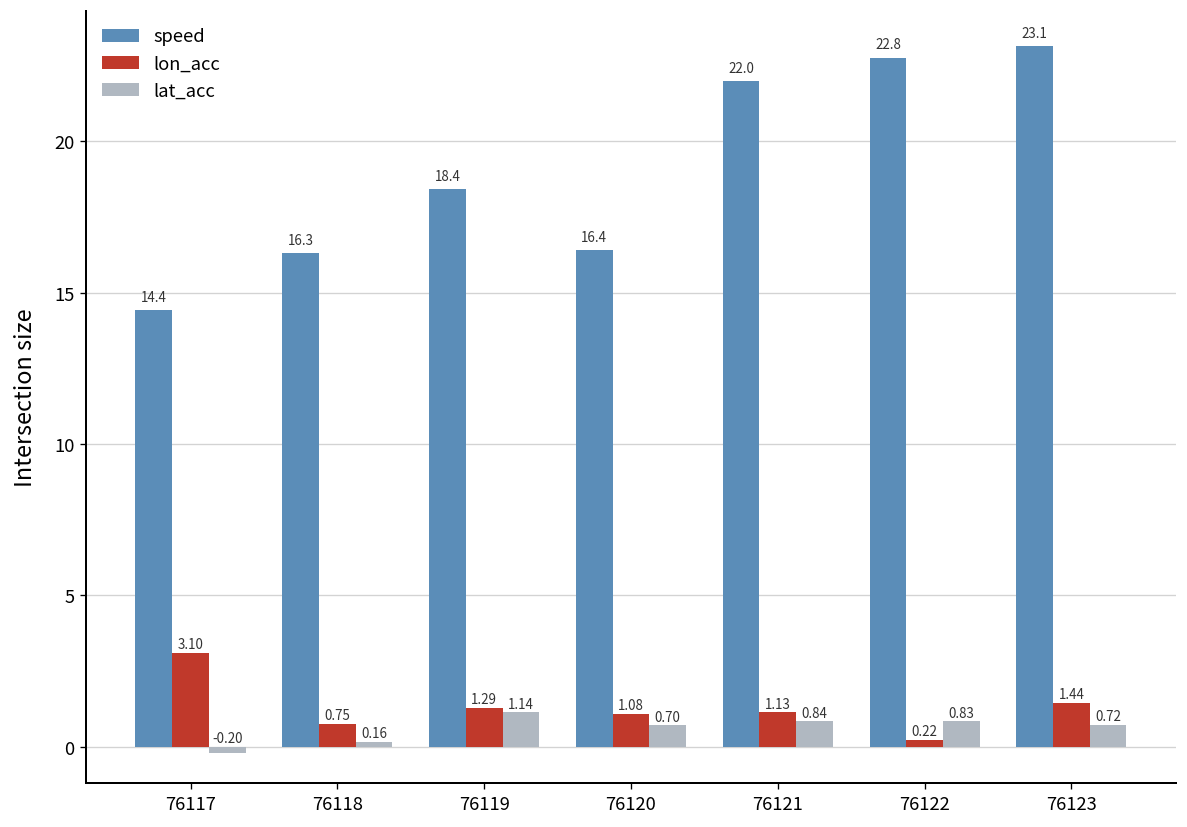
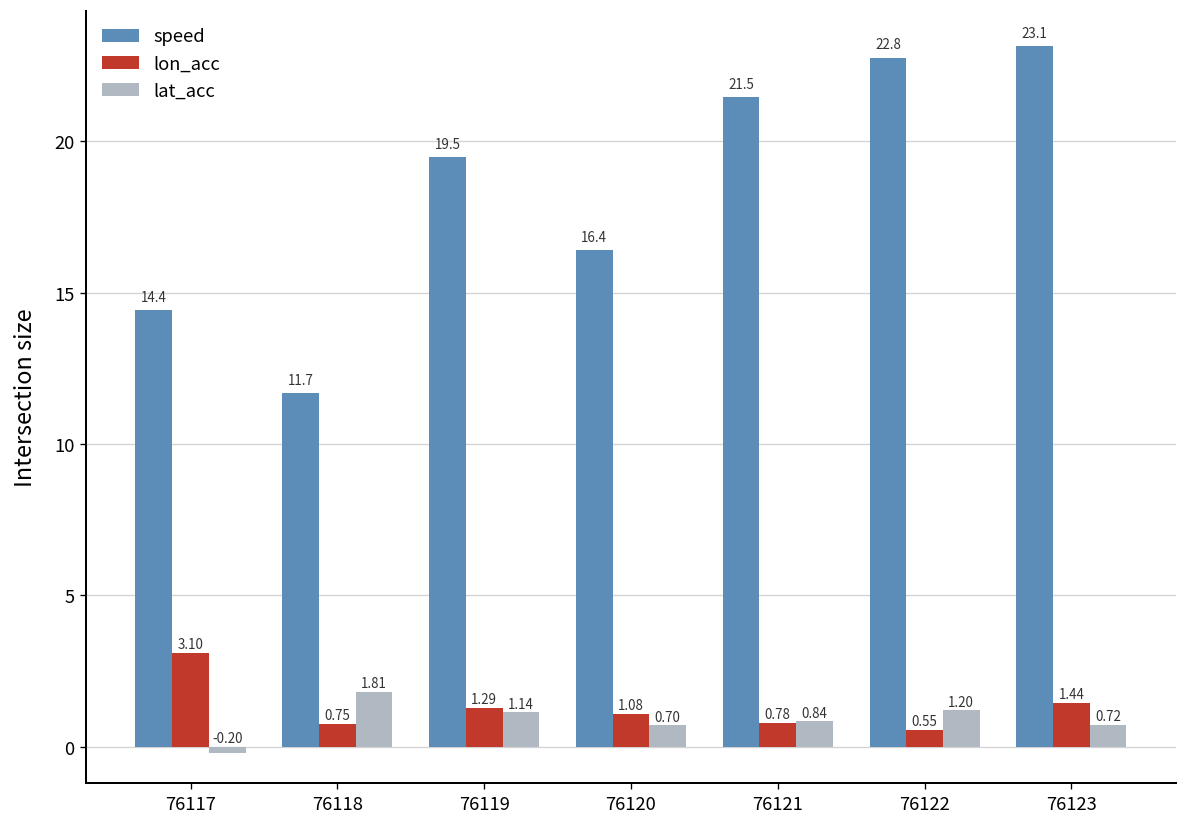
  {
    "speed": {
      "76117": 14.4,
-     "76118": 16.3,
-     "76119": 18.4,
+     "76118": 11.7,
+     "76119": 19.5,
      "76120": 16.4,
-     "76121": 22.0,
+     "76121": 21.5,
      "76122": 22.8,
      "76123": 23.1
    },
    "lon_acc": {
      "76117": 3.10,
      "76118": 0.75,
      "76119": 1.29,
      "76120": 1.08,
-     "76121": 1.13,
-     "76122": 0.22,
+     "76121": 0.78,
+     "76122": 0.55,
      "76123": 1.44
    },
    "lat_acc": {
      "76117": -0.20,
-     "76118": 0.16,
+     "76118": 1.81,
      "76119": 1.14,
      "76120": 0.70,
      "76121": 0.84,
-     "76122": 0.83,
+     "76122": 1.20,
      "76123": 0.72
    }
  }
